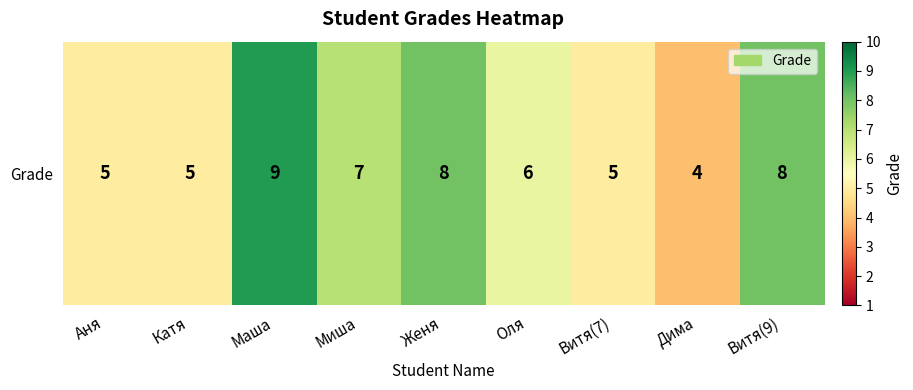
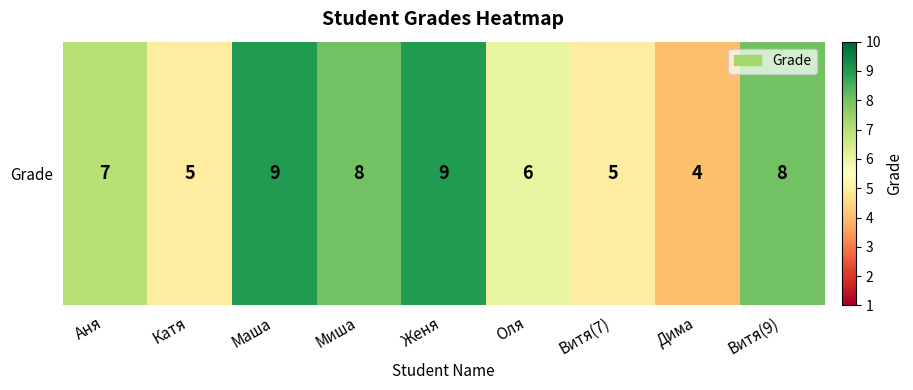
  {
    "Grade": {
-     "Аня": 5,
+     "Аня": 7,
      "Катя": 5,
      "Маша": 9,
-     "Миша": 7,
-     "Женя": 8,
+     "Миша": 8,
+     "Женя": 9,
      "Оля": 6,
      "Витя(7)": 5,
      "Дима": 4,
      "Витя(9)": 8
    }
  }
